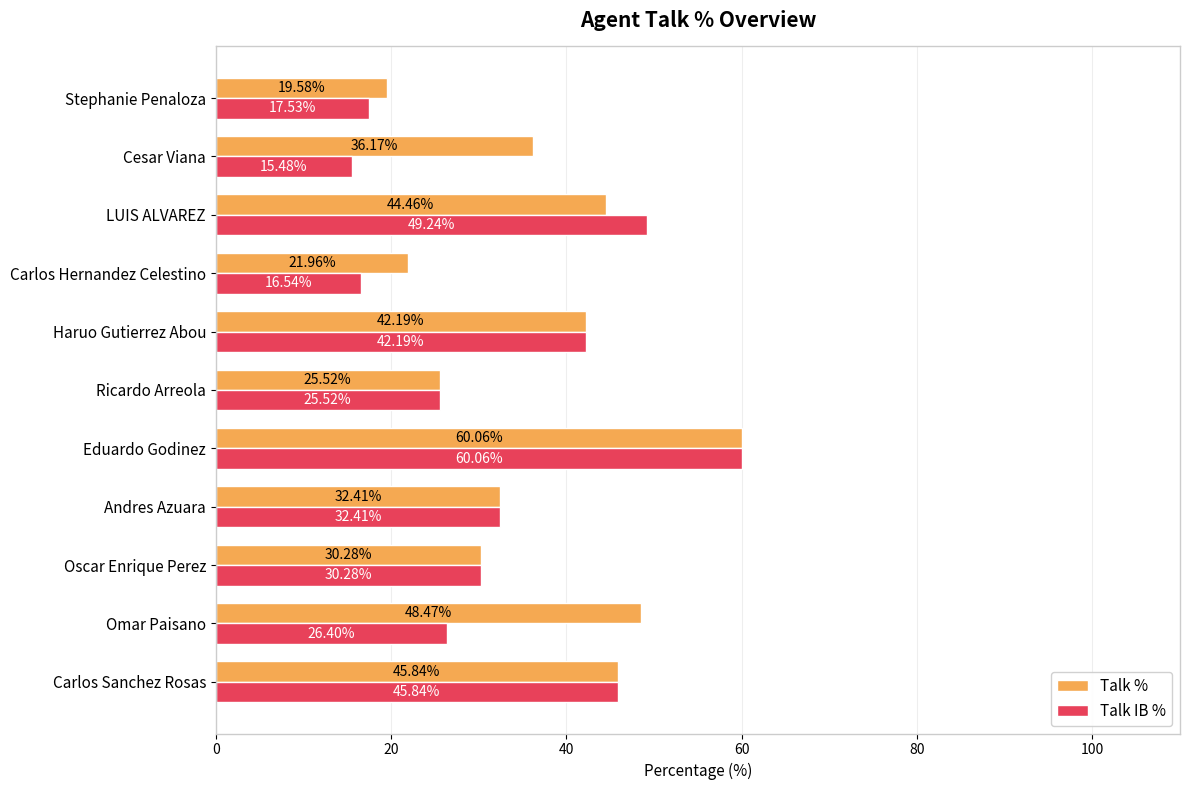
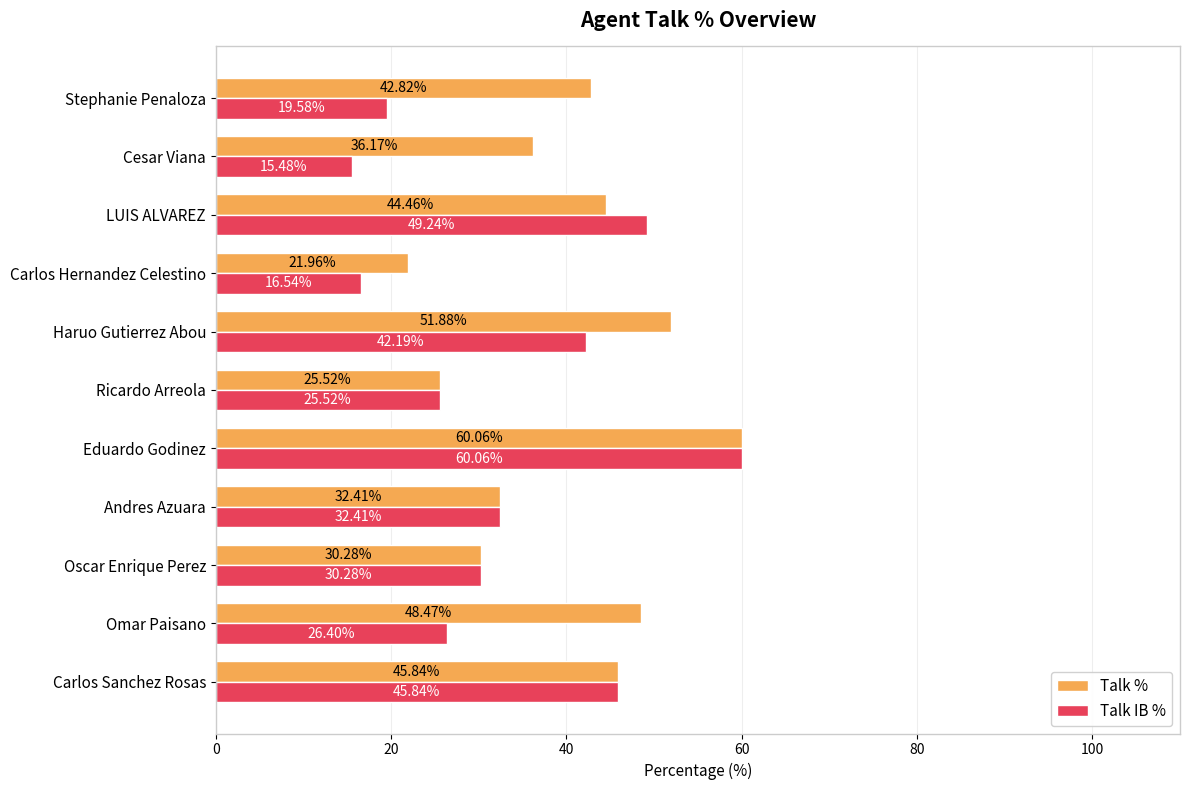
  {
    "Talk %": {
-     "Stephanie Penaloza": "19.58%",
+     "Stephanie Penaloza": "42.82%",
      "Cesar Viana": "36.17%",
      "LUIS ALVAREZ": "44.46%",
      "Carlos Hernandez Celestino": "21.96%",
-     "Haruo Gutierrez Abou": "42.19%",
+     "Haruo Gutierrez Abou": "51.88%",
      "Ricardo Arreola": "25.52%",
      "Eduardo Godinez": "60.06%",
      "Andres Azuara": "32.41%",
      "Oscar Enrique Perez": "30.28%",
      "Omar Paisano": "48.47%",
      "Carlos Sanchez Rosas": "45.84%"
    },
    "Talk IB %": {
-     "Stephanie Penaloza": "17.53%",
+     "Stephanie Penaloza": "19.58%",
      "Cesar Viana": "15.48%",
      "LUIS ALVAREZ": "49.24%",
      "Carlos Hernandez Celestino": "16.54%",
      "Haruo Gutierrez Abou": "42.19%",
      "Ricardo Arreola": "25.52%",
      "Eduardo Godinez": "60.06%",
      "Andres Azuara": "32.41%",
      "Oscar Enrique Perez": "30.28%",
      "Omar Paisano": "26.40%",
      "Carlos Sanchez Rosas": "45.84%"
    }
  }
